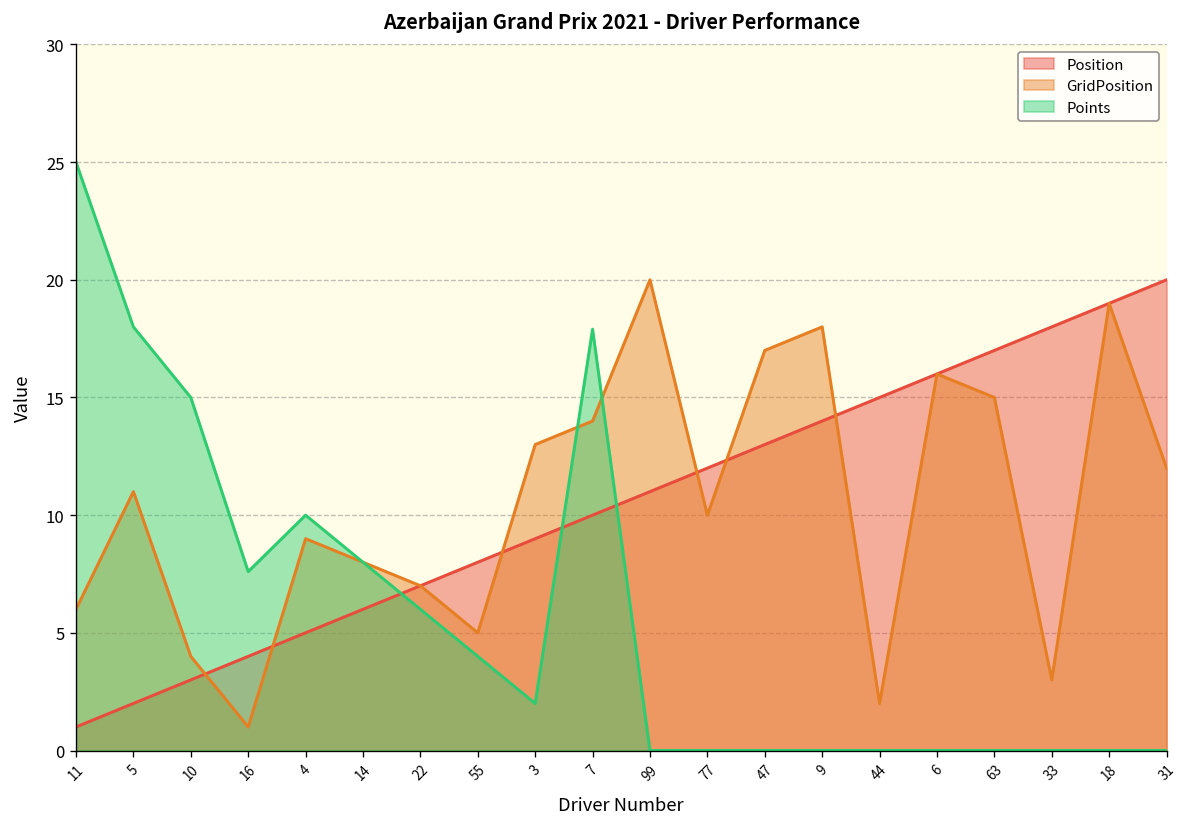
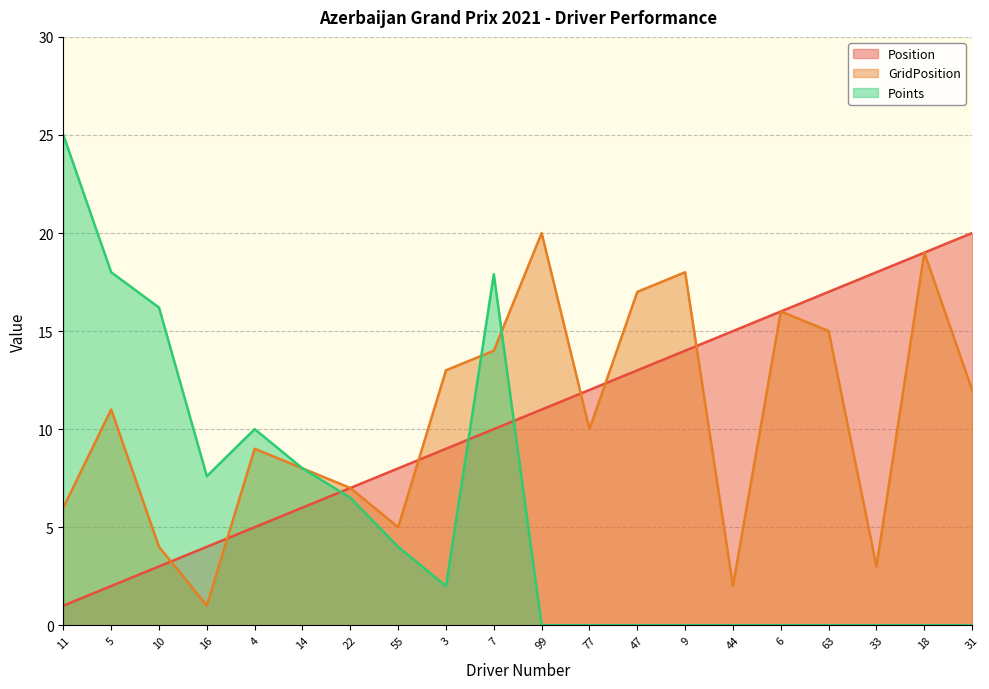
  {
    "Points": {
      "11": 25.0,
      "5": 18.0,
-     "10": 15.0,
+     "10": 16.2,
      "16": 7.6,
      "4": 10.0,
-     "22": 6.0,
+     "22": 6.5,
      "55": 4.0,
      "3": 2.0,
      "7": 17.9,
      "99": 0.0,
      "77": 0.0,
      "47": 0.0,
      "9": 0.0,
      "44": 0.0,
      "6": 0.0,
      "63": 0.0,
      "33": 0.0,
      "18": 0.0,
      "31": 0.0
    }
  }
